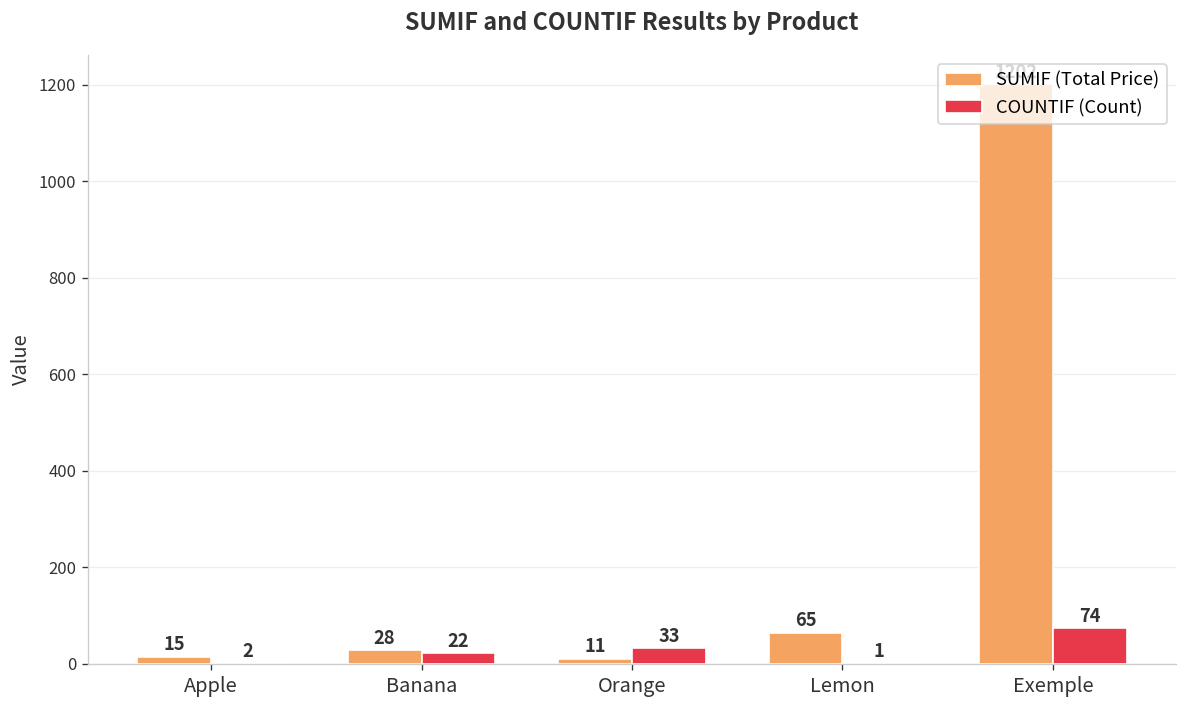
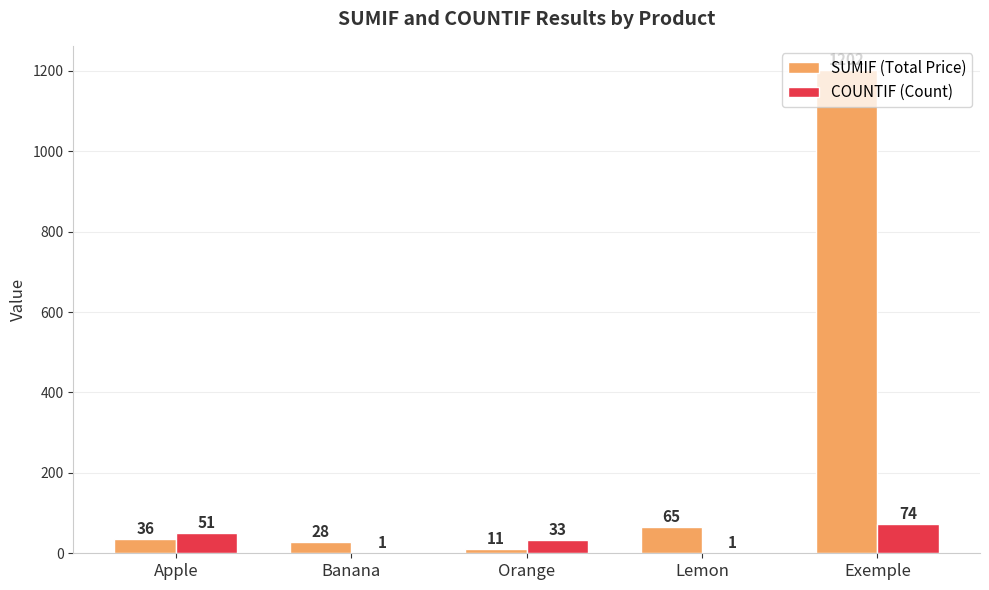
  {
    "SUMIF (Total Price)": {
-     "Apple": 15,
+     "Apple": 36,
      "Banana": 28,
      "Orange": 11,
      "Lemon": 65
    },
    "COUNTIF (Count)": {
-     "Apple": 2,
-     "Banana": 22,
+     "Apple": 51,
+     "Banana": 1,
      "Orange": 33,
      "Lemon": 1,
      "Exemple": 74
    }
  }
